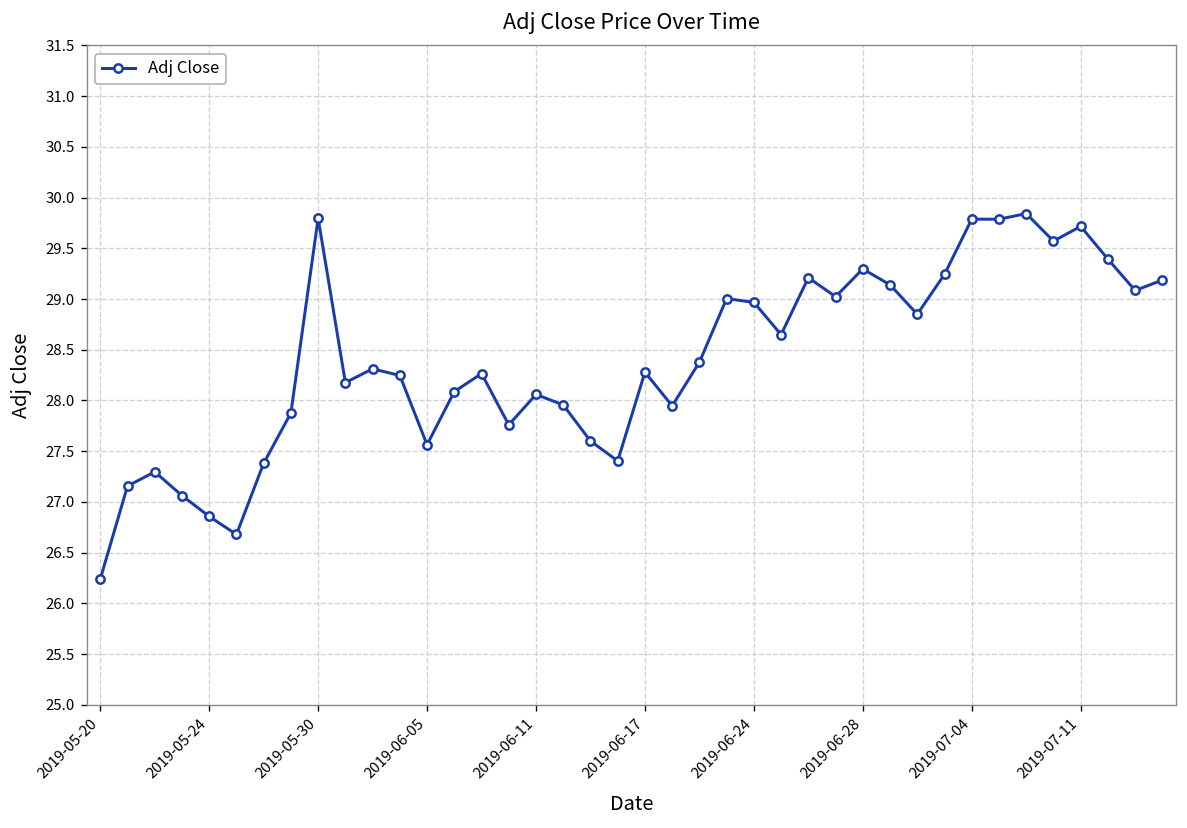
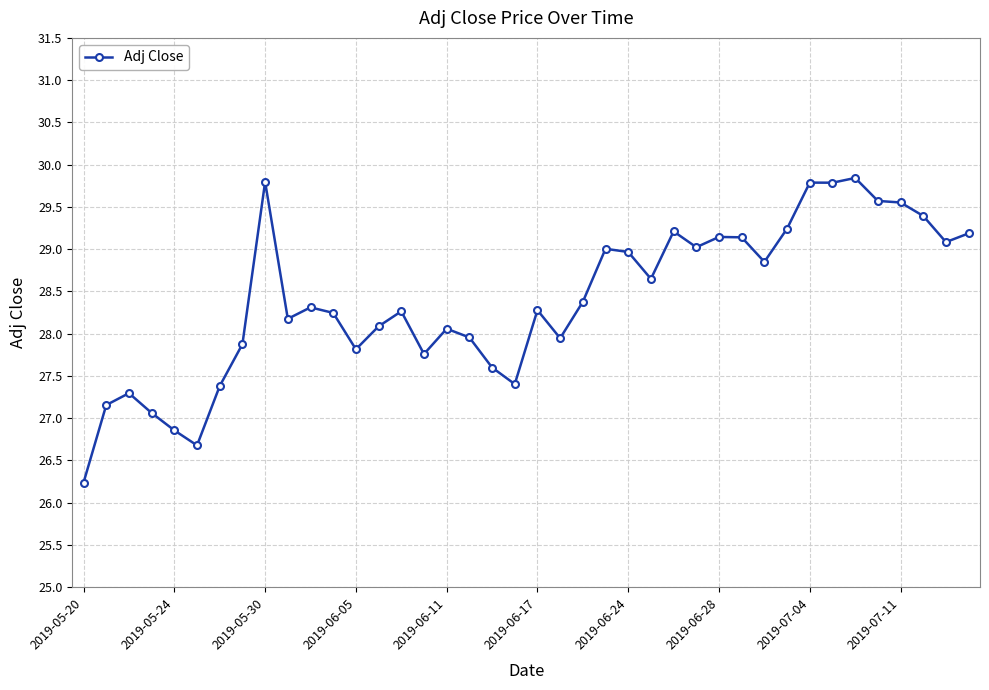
  {
    "2019-05-20": 26.2,
    "2019-05-24": 26.9,
    "2019-05-30": 29.8,
-   "2019-06-05": 27.6,
+   "2019-06-05": 27.8,
    "2019-06-11": 28.1,
    "2019-06-17": 28.3,
    "2019-06-24": 29.0,
-   "2019-06-28": 29.3,
+   "2019-06-28": 29.1,
    "2019-07-04": 29.8,
-   "2019-07-11": 29.7
+   "2019-07-11": 29.6
  }
